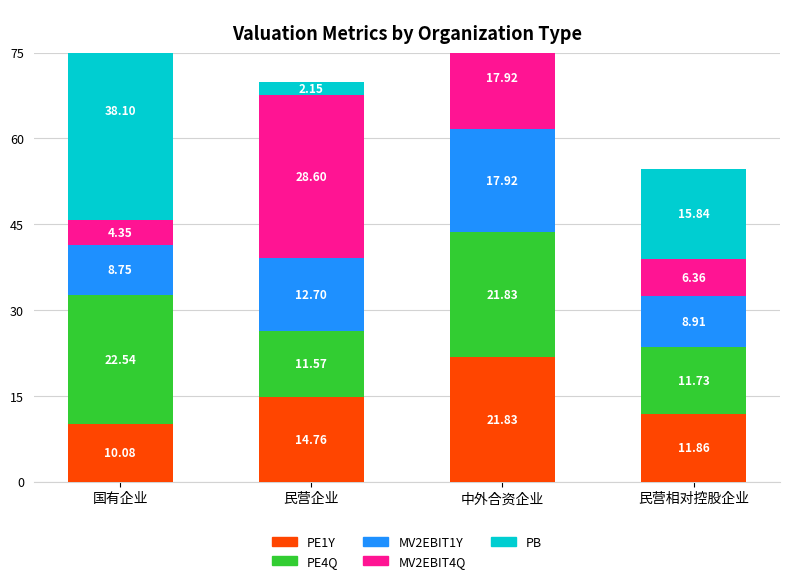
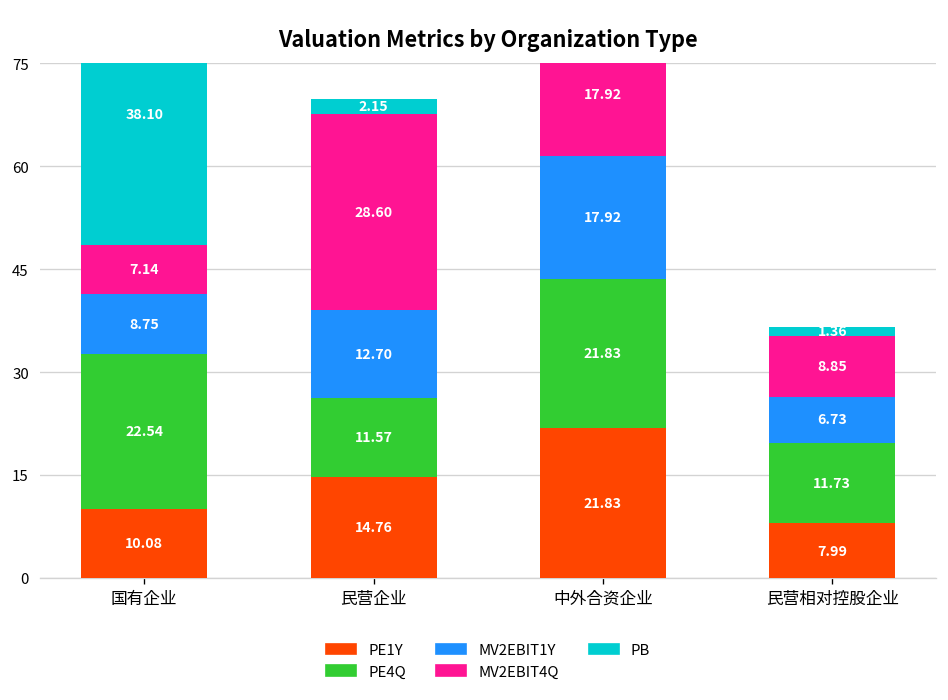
  {
    "PE1Y": {
      "国有企业": 10.08,
      "民营企业": 14.76,
      "中外合资企业": 21.83,
-     "民营相对控股企业": 11.86
+     "民营相对控股企业": 7.99
    },
    "PE4Q": {
      "国有企业": 22.54,
      "民营企业": 11.57,
      "中外合资企业": 21.83,
      "民营相对控股企业": 11.73
    },
    "MV2EBIT1Y": {
      "国有企业": 8.75,
      "民营企业": 12.70,
      "中外合资企业": 17.92,
-     "民营相对控股企业": 8.91
+     "民营相对控股企业": 6.73
    },
    "MV2EBIT4Q": {
-     "国有企业": 4.35,
+     "国有企业": 7.14,
      "民营企业": 28.60,
-     "民营相对控股企业": 6.36
+     "民营相对控股企业": 8.85
    },
    "PB": {
      "民营企业": 2.15,
-     "民营相对控股企业": 15.84
+     "民营相对控股企业": 1.36
    }
  }
